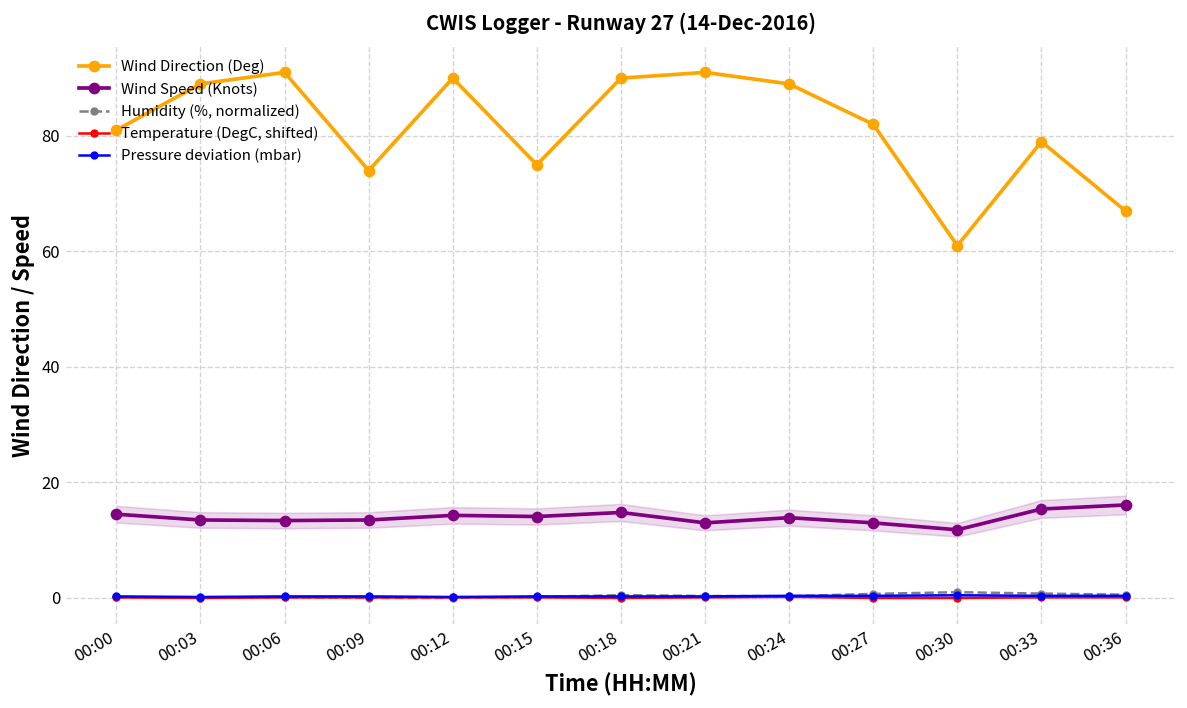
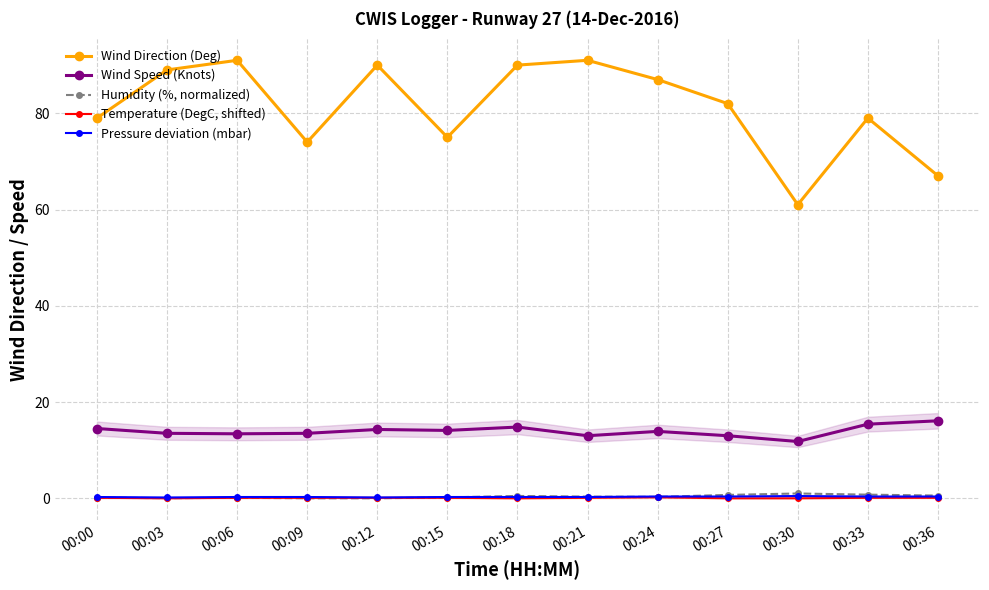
  {
    "Wind Direction (Deg)": {
-     "00:00": 81,
+     "00:00": 79,
      "00:03": 89,
      "00:06": 91,
      "00:09": 74,
      "00:12": 90,
      "00:15": 75,
      "00:18": 90,
      "00:21": 91,
-     "00:24": 89,
+     "00:24": 87,
      "00:27": 82,
      "00:30": 61,
      "00:33": 79,
      "00:36": 67
    }
  }
